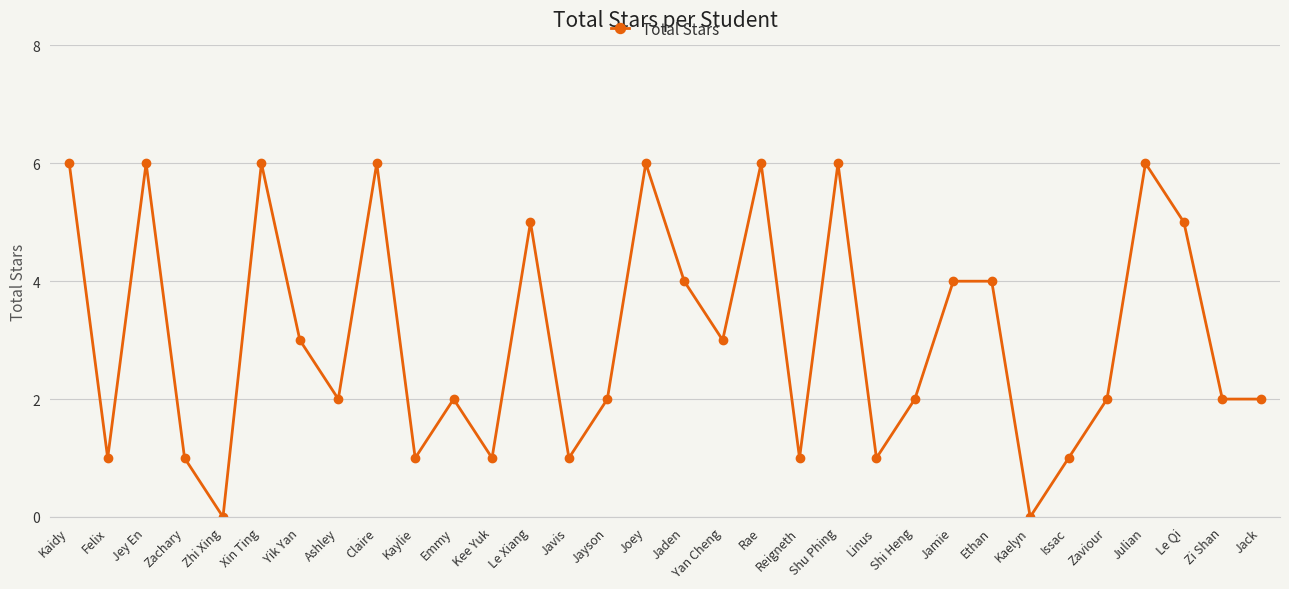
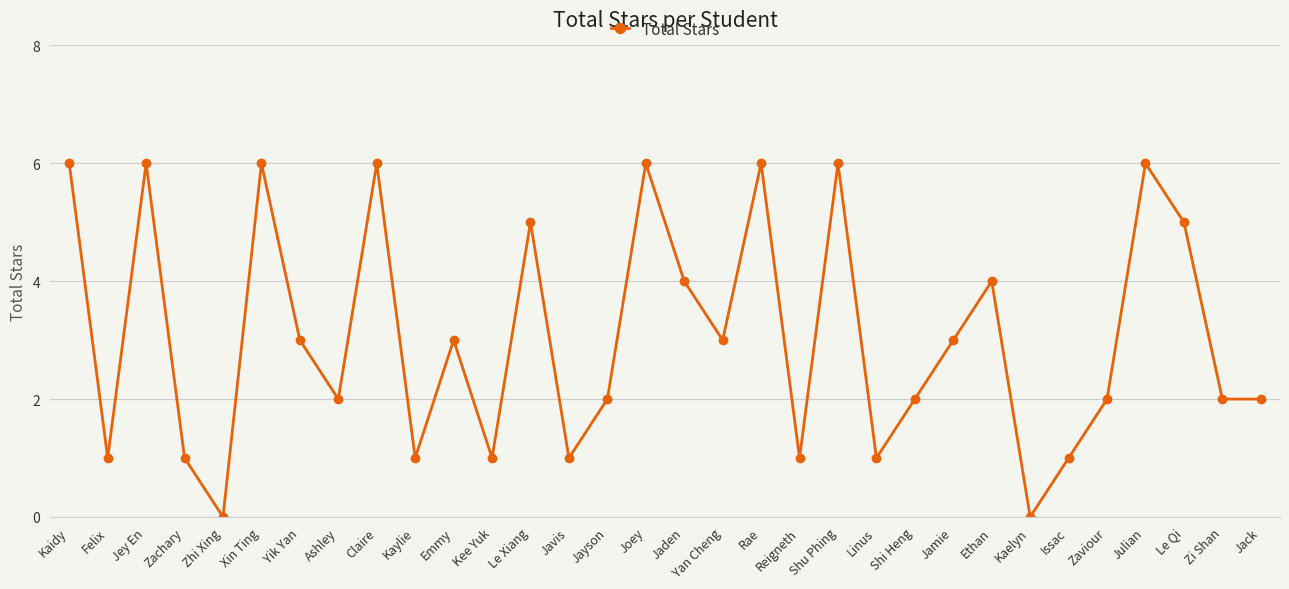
  {
    "Kaidy": 6,
    "Felix": 1,
    "Jey En": 6,
    "Zachary": 1,
    "Zhi Xing": 0,
    "Xin Ting": 6,
    "Yik Yan": 3,
    "Ashley": 2,
    "Claire": 6,
    "Kaylie": 1,
-   "Emmy": 2,
+   "Emmy": 3,
    "Kee Yuk": 1,
    "Le Xiang": 5,
    "Javis": 1,
    "Jayson": 2,
    "Joey": 6,
    "Jaden": 4,
    "Yan Cheng": 3,
    "Rae": 6,
    "Reigneth": 1,
    "Shu Phing": 6,
    "Linus": 1,
    "Shi Heng": 2,
-   "Jamie": 4,
+   "Jamie": 3,
    "Ethan": 4,
    "Kaelyn": 0,
    "Issac": 1,
    "Zaviour": 2,
    "Julian": 6,
    "Le Qi": 5,
    "Zi Shan": 2,
    "Jack": 2
  }
